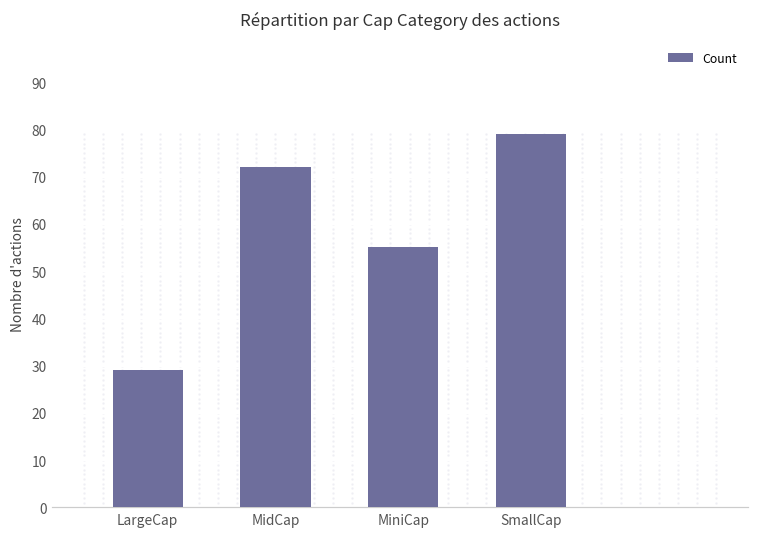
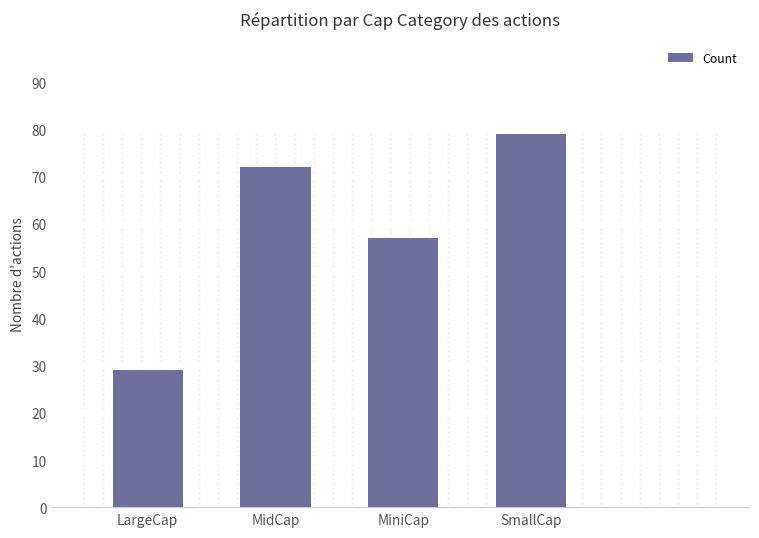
  {
    "Count": {
      "LargeCap": 29,
      "MidCap": 72,
-     "MiniCap": 55,
+     "MiniCap": 57,
      "SmallCap": 79
    }
  }
